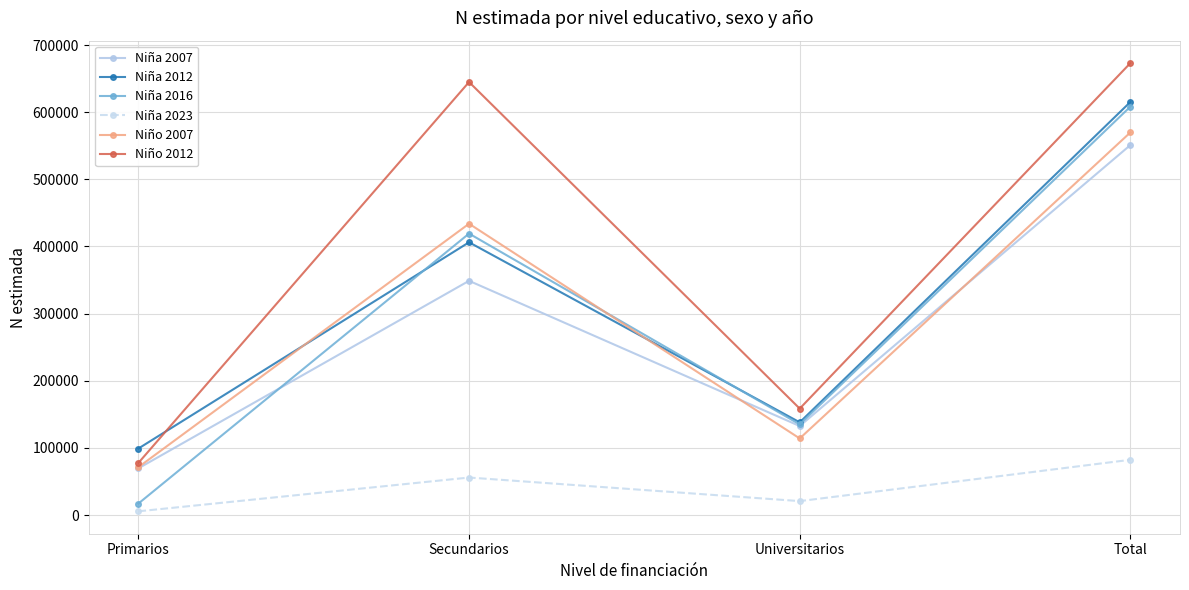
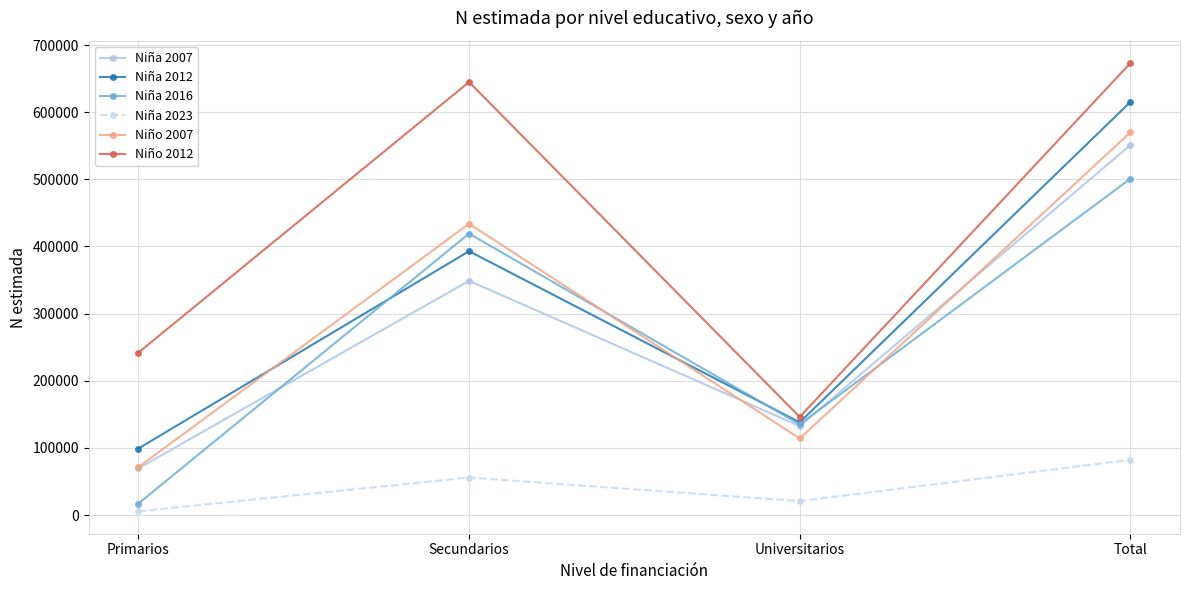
  {
    "Niña 2012": {
      "Primarios": 100000,
-     "Secundarios": 410000,
+     "Secundarios": 390000,
      "Total": 620000
    },
    "Niña 2016": {
      "Primarios": 20000,
      "Secundarios": 420000,
-     "Total": 610000
+     "Total": 500000
    },
    "Niño 2007": {
      "Secundarios": 430000,
      "Universitarios": 110000,
      "Total": 570000
    },
    "Niño 2012": {
-     "Primarios": 80000,
+     "Primarios": 240000,
      "Secundarios": 640000,
-     "Universitarios": 160000,
+     "Universitarios": 150000,
      "Total": 670000
    }
  }
